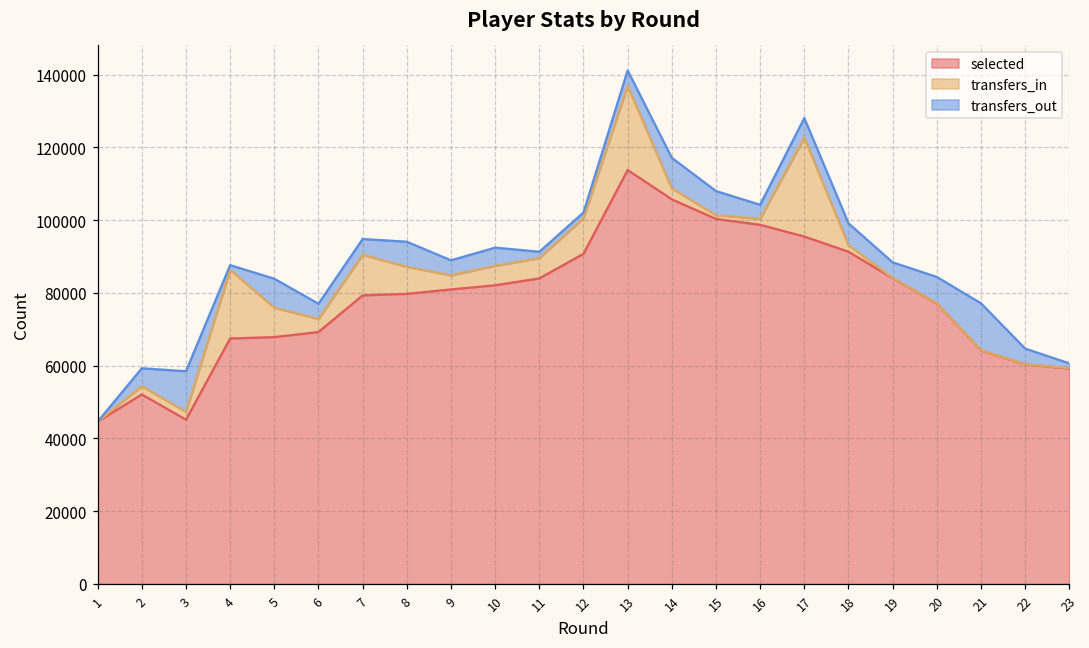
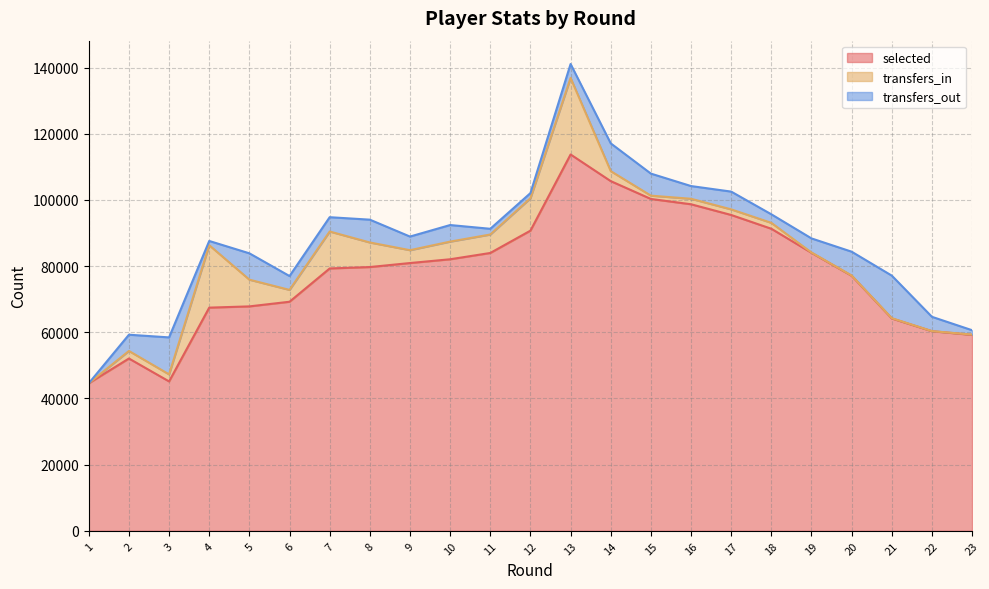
  {
    "selected": {
      "2": 52000,
      "3": 45000,
      "4": 67000,
      "5": 68000,
      "6": 69000,
      "7": 79000,
      "8": 80000,
      "9": 81000,
      "10": 82000,
      "11": 84000,
      "12": 91000,
      "13": 114000,
      "14": 106000,
      "15": 100000,
      "16": 99000,
      "17": 95000,
      "18": 91000
    },
    "transfers_in": {
      "2": 2000,
      "3": 2000,
      "4": 19000,
      "5": 8000,
      "6": 4000,
      "7": 11000,
      "8": 7000,
      "9": 4000,
      "10": 5000,
      "11": 6000,
      "12": 10000,
      "13": 23000,
      "14": 3000,
      "15": 1000,
      "16": 2000,
-     "17": 27000,
+     "17": 2000,
      "18": 2000
    },
    "transfers_out": {
      "2": 5000,
      "3": 11000,
      "4": 1000,
      "5": 8000,
      "6": 4000,
      "7": 4000,
      "8": 7000,
      "9": 4000,
      "10": 5000,
      "11": 2000,
      "12": 2000,
      "13": 4000,
      "14": 8000,
      "15": 7000,
      "16": 4000,
      "17": 5000,
-     "18": 6000,
+     "18": 3000,
      "19": 4000,
      "20": 7000,
      "21": 13000,
      "22": 4000,
      "23": 1000
    }
  }
